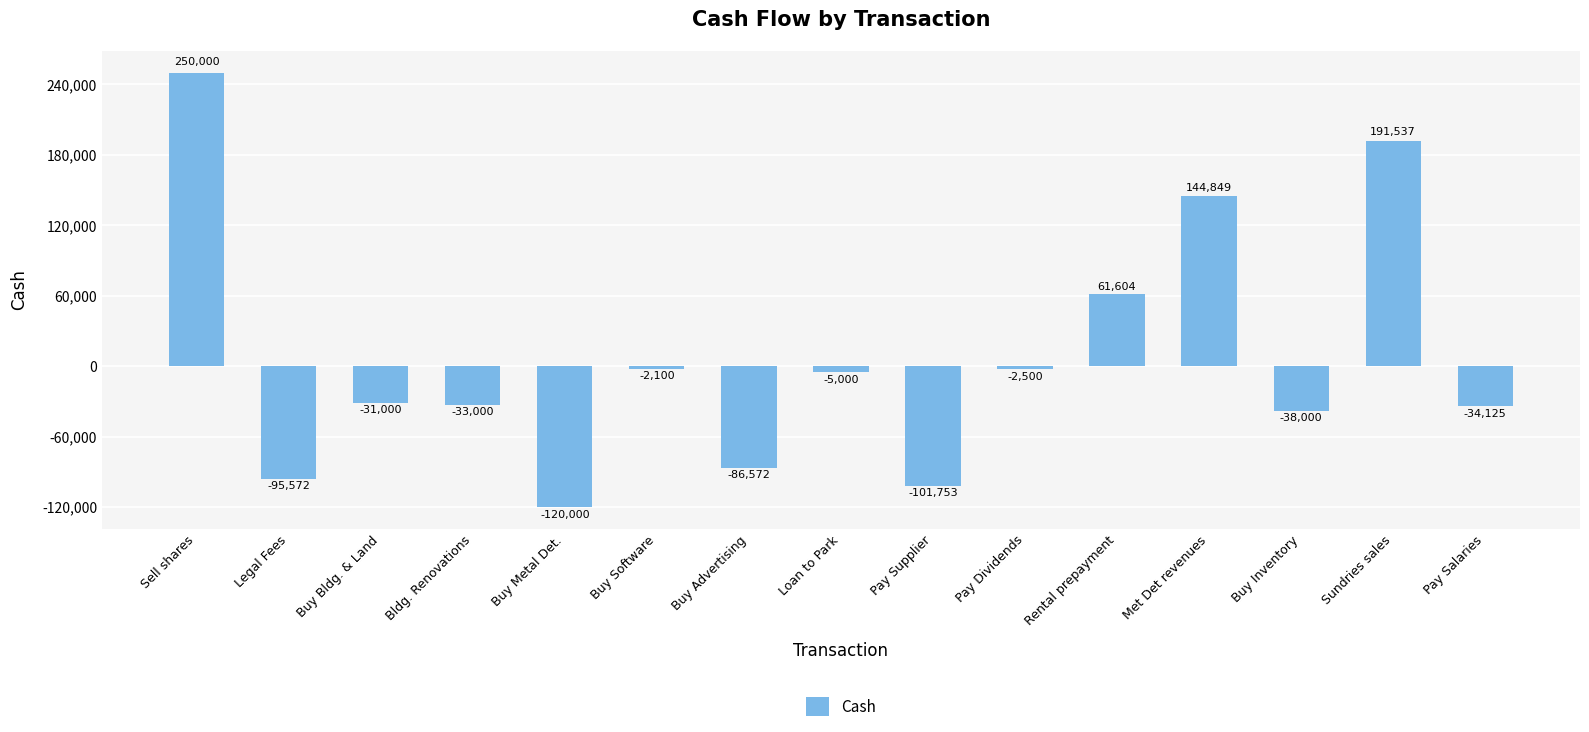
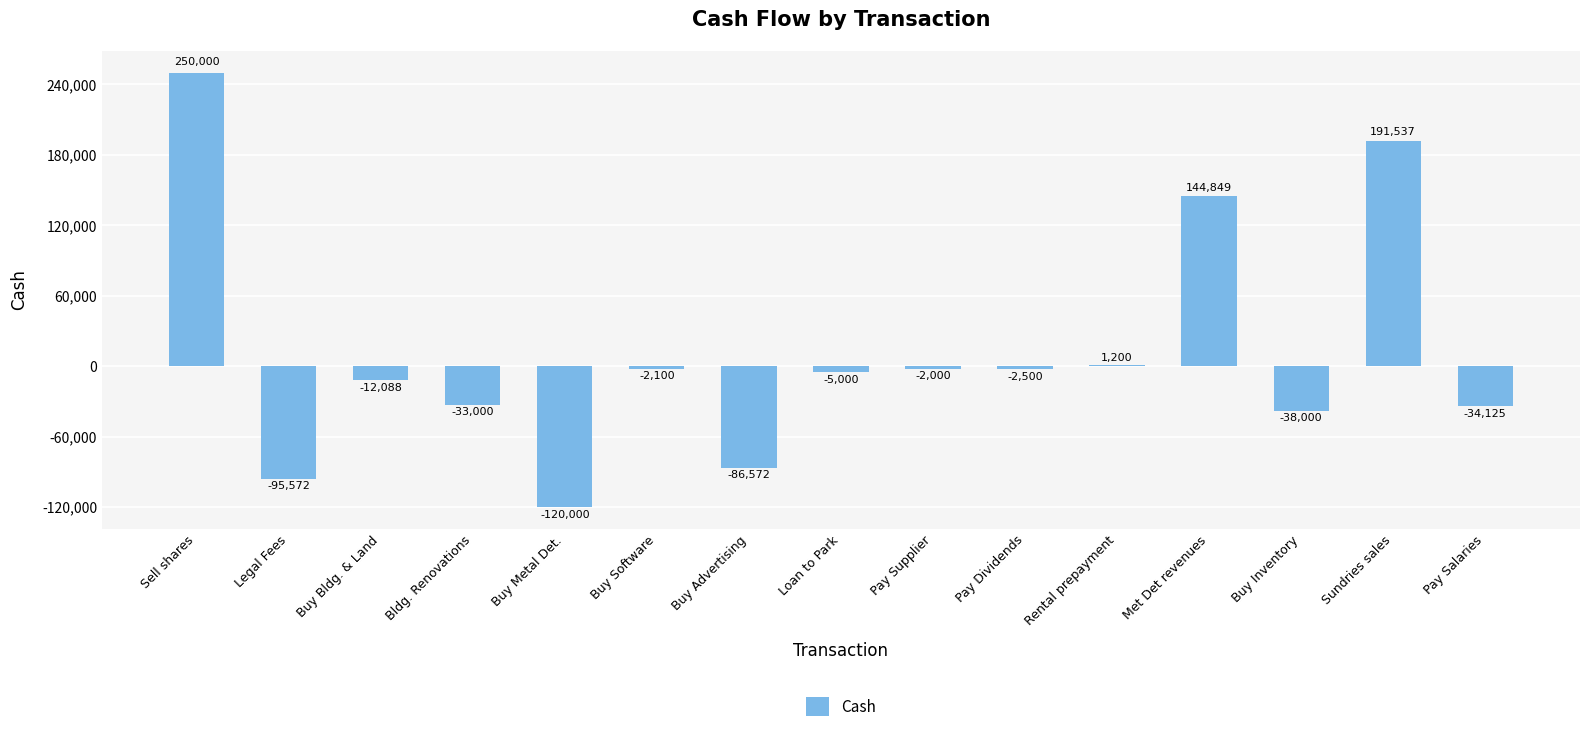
  {
    "Sell shares": "250,000",
    "Legal Fees": "-95,572",
-   "Buy Bldg. & Land": "-31,000",
+   "Buy Bldg. & Land": "-12,088",
    "Bldg. Renovations": "-33,000",
    "Buy Metal Det.": "-120,000",
    "Buy Software": "-2,100",
    "Buy Advertising": "-86,572",
    "Loan to Park": "-5,000",
-   "Pay Supplier": "-101,753",
+   "Pay Supplier": "-2,000",
    "Pay Dividends": "-2,500",
-   "Rental prepayment": "61,604",
+   "Rental prepayment": "1,200",
    "Met Det revenues": "144,849",
    "Buy Inventory": "-38,000",
    "Sundries sales": "191,537",
    "Pay Salaries": "-34,125"
  }
